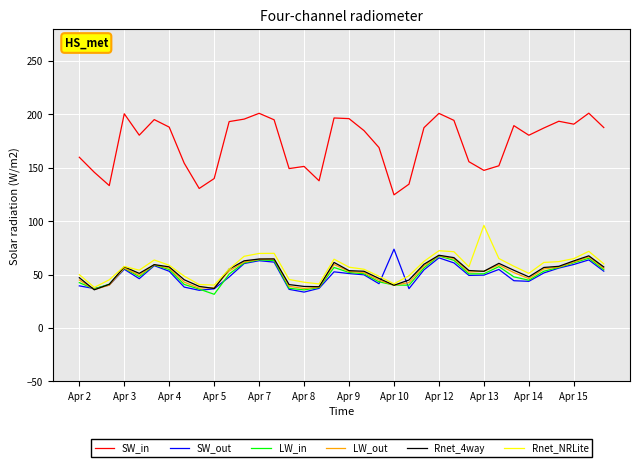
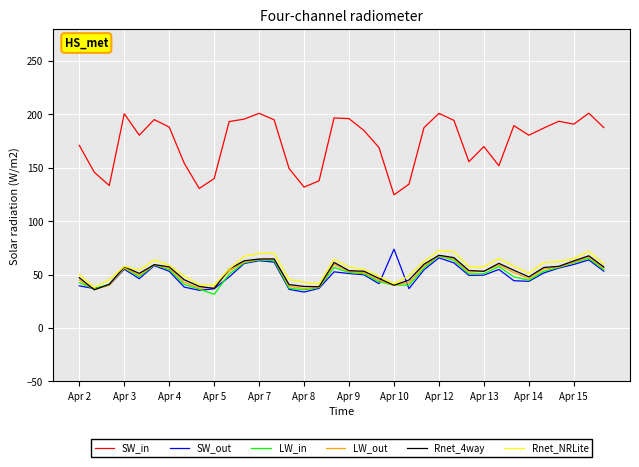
  {
    "SW_in": {
-     "Apr 2": 160,
+     "Apr 2": 171,
      "Apr 3": 201,
      "Apr 4": 188,
      "Apr 5": 140,
      "Apr 7": 201,
-     "Apr 8": 151,
+     "Apr 8": 132,
      "Apr 9": 196,
      "Apr 10": 125,
      "Apr 12": 201,
-     "Apr 13": 148,
+     "Apr 13": 170,
      "Apr 14": 180,
      "Apr 15": 191
    },
    "SW_out": {
      "Apr 2": 39,
      "Apr 10": 74
    },
    "LW_in": {
      "Apr 2": 42,
      "Apr 5": 32
    },
    "Rnet_NRLite": {
      "Apr 2": 50,
      "Apr 7": 70,
      "Apr 8": 43,
      "Apr 9": 57,
      "Apr 12": 72,
-     "Apr 13": 96,
+     "Apr 13": 57,
      "Apr 14": 51
    }
  }
